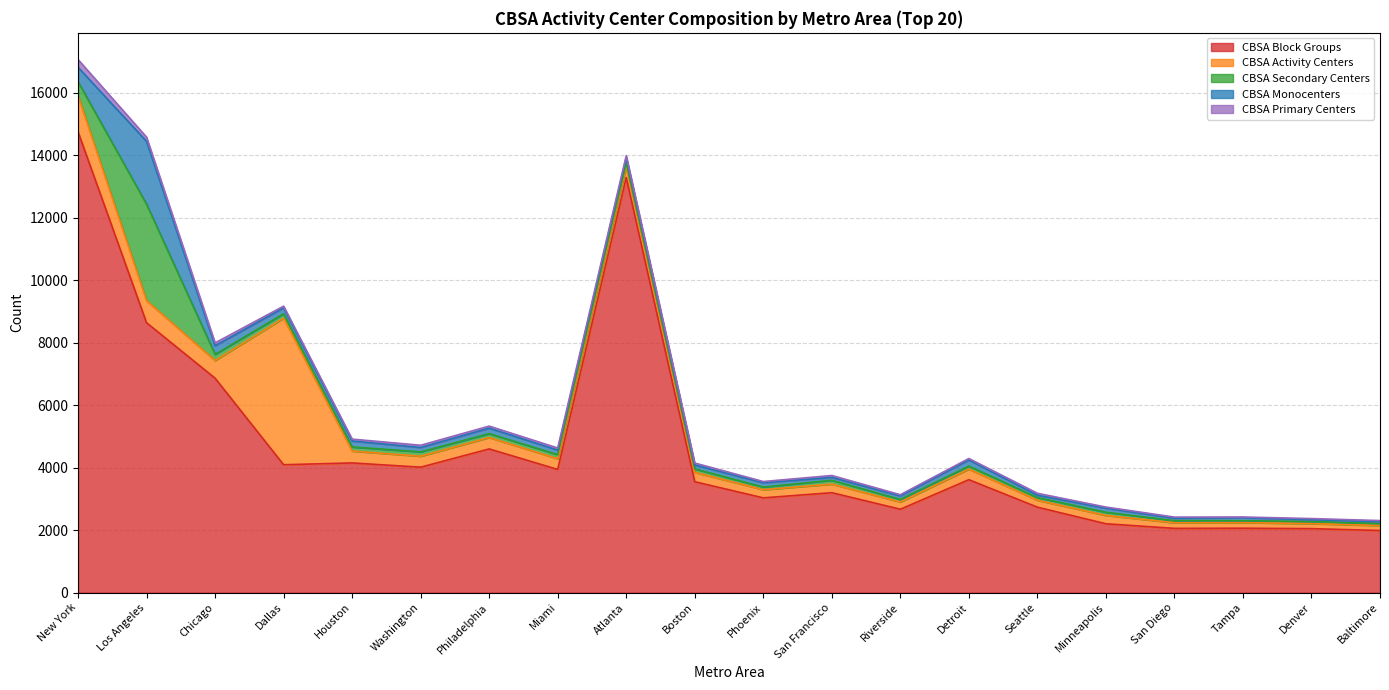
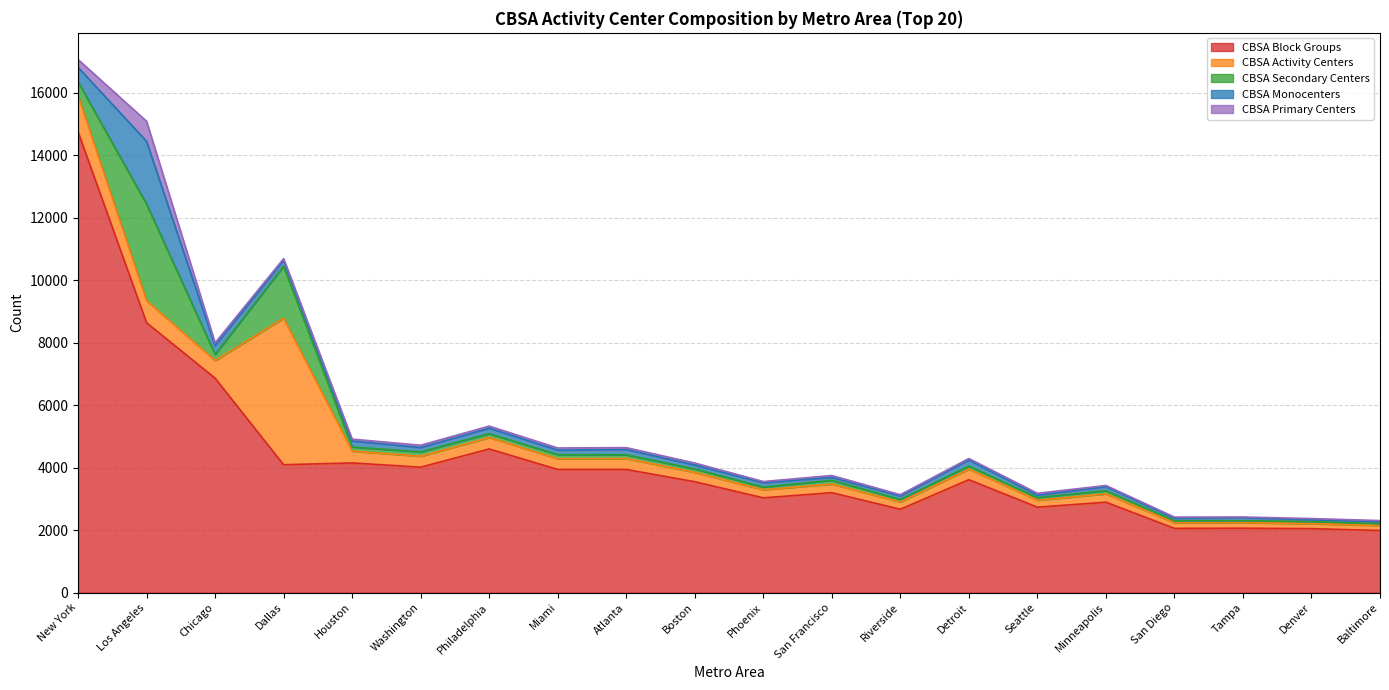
  {
    "CBSA Block Groups": {
      "New York": 14700,
      "Los Angeles": 8600,
      "Chicago": 6900,
      "Dallas": 4100,
      "Houston": 4200,
      "Washington": 4000,
      "Philadelphia": 4600,
      "Miami": 3900,
-     "Atlanta": 13300,
+     "Atlanta": 3900,
      "Boston": 3500,
      "Phoenix": 3000,
      "San Francisco": 3200,
      "Riverside": 2700,
      "Detroit": 3600,
      "Seattle": 2700,
-     "Minneapolis": 2200,
+     "Minneapolis": 2900,
      "San Diego": 2100,
      "Tampa": 2100,
      "Denver": 2000,
      "Baltimore": 2000
    },
    "CBSA Activity Centers": {
      "New York": 1200,
      "Los Angeles": 700,
      "Chicago": 600,
      "Dallas": 4700,
      "Houston": 400,
      "Washington": 400,
      "Philadelphia": 400,
      "Miami": 300,
      "Atlanta": 300,
      "Boston": 300,
      "Phoenix": 300,
      "San Francisco": 300,
      "Riverside": 200,
      "Detroit": 300,
      "Seattle": 200,
      "Minneapolis": 300
    },
    "CBSA Secondary Centers": {
      "New York": 400,
      "Los Angeles": 3100,
      "Chicago": 200,
-     "Dallas": 100,
+     "Dallas": 1700,
      "Houston": 100,
      "Washington": 100,
      "Philadelphia": 100,
      "Miami": 100,
      "Atlanta": 100,
      "Boston": 100,
      "Phoenix": 100,
      "San Francisco": 100,
      "Riverside": 100,
      "Detroit": 100,
      "Minneapolis": 100
    },
    "CBSA Monocenters": {
      "New York": 500,
      "Los Angeles": 2000,
      "Chicago": 300
    },
    "CBSA Primary Centers": {
      "New York": 200,
-     "Los Angeles": 100,
+     "Los Angeles": 600,
      "Chicago": 100
    }
  }
